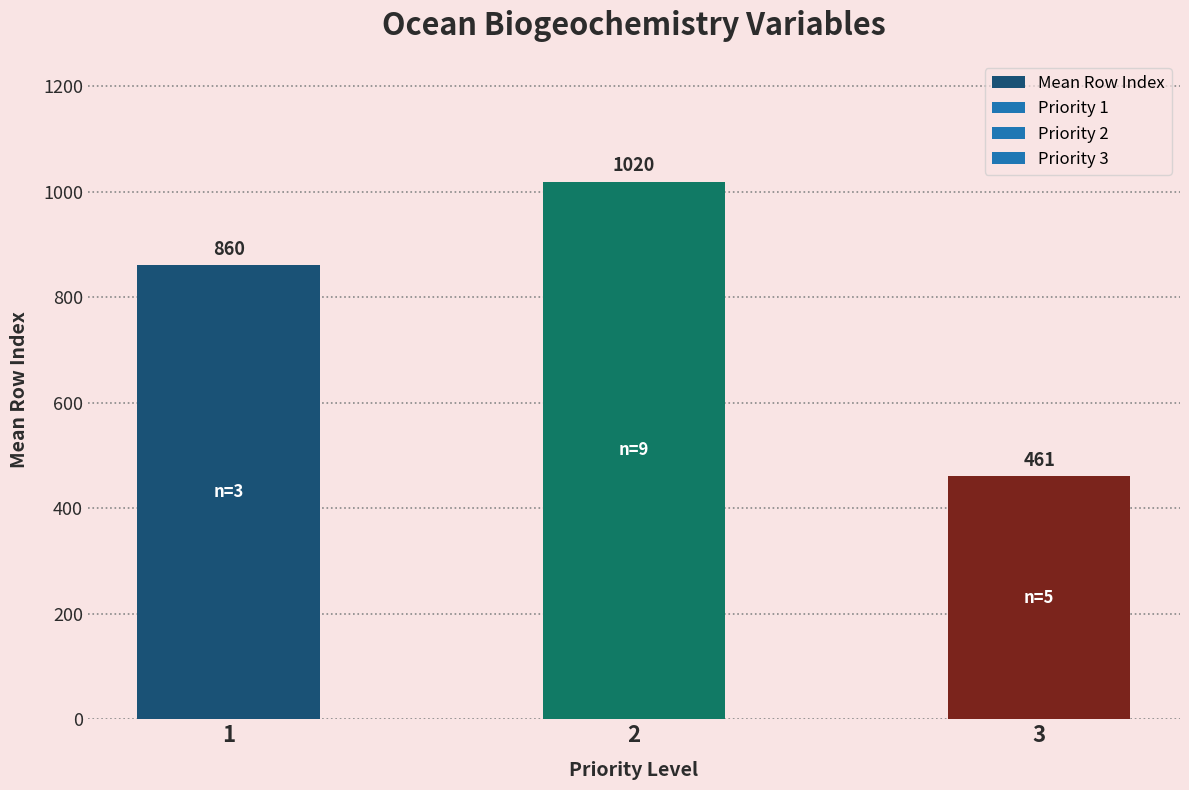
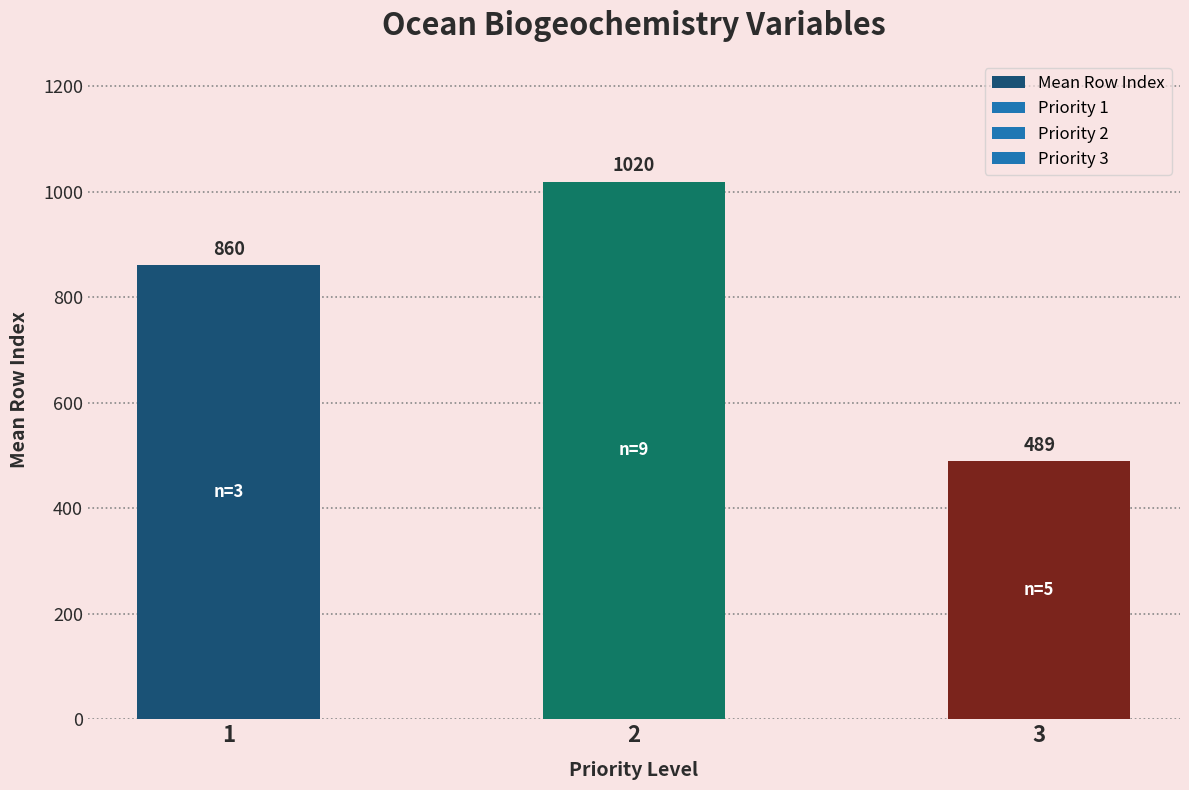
  {
    "1": 860,
    "2": 1020,
-   "3": 461
+   "3": 489
  }
